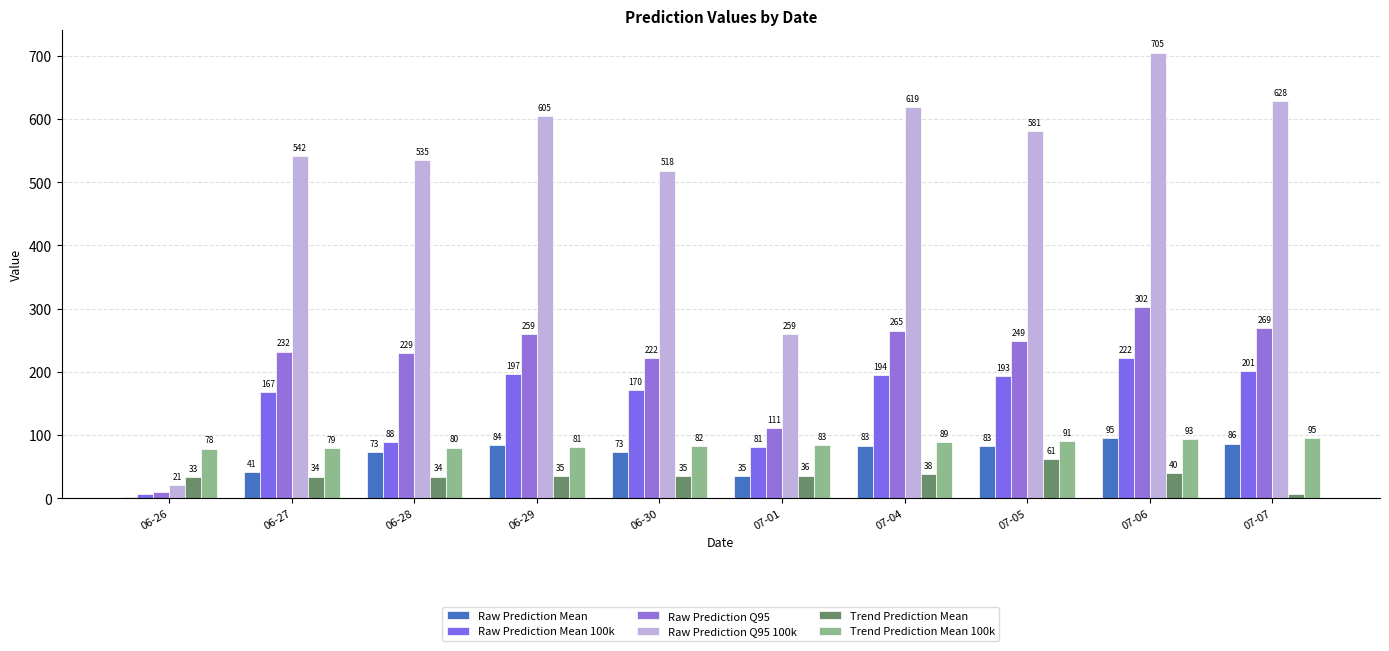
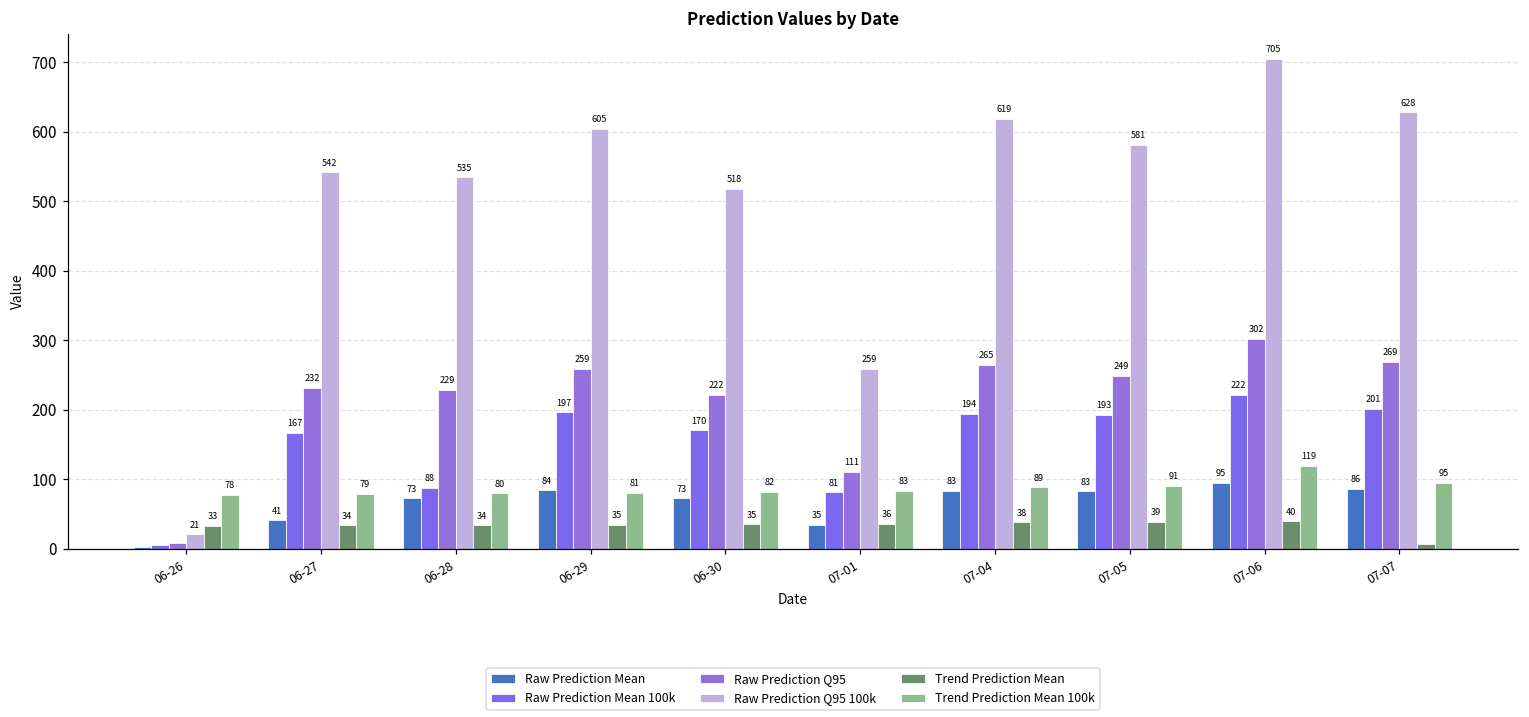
  {
    "Raw Prediction Mean": {
      "06-27": 41,
      "06-28": 73,
      "06-29": 84,
      "06-30": 73,
      "07-01": 35,
      "07-04": 83,
      "07-05": 83,
      "07-06": 95,
      "07-07": 86
    },
    "Raw Prediction Q95 100k": {
      "06-26": 21,
      "06-27": 542,
      "06-28": 535,
      "06-29": 605,
      "06-30": 518,
      "07-01": 259,
      "07-04": 619,
      "07-05": 581,
      "07-06": 705,
      "07-07": 628
    },
    "Trend Prediction Mean": {
      "06-26": 33,
      "06-27": 34,
      "06-28": 34,
      "06-29": 35,
      "06-30": 35,
      "07-01": 36,
      "07-04": 38,
-     "07-05": 61,
+     "07-05": 39,
      "07-06": 40
    },
    "Trend Prediction Mean 100k": {
      "06-26": 78,
      "06-27": 79,
      "06-28": 80,
      "06-29": 81,
      "06-30": 82,
      "07-01": 83,
      "07-04": 89,
      "07-05": 91,
-     "07-06": 93,
+     "07-06": 119,
      "07-07": 95
    }
  }
